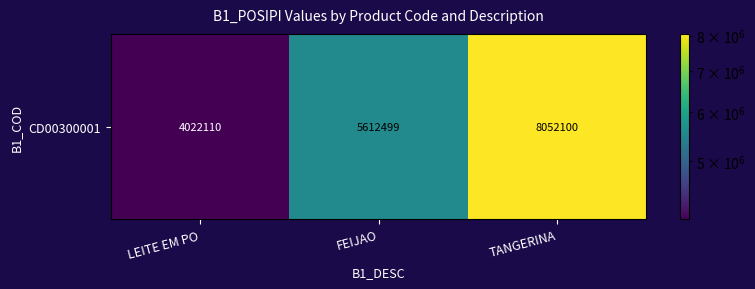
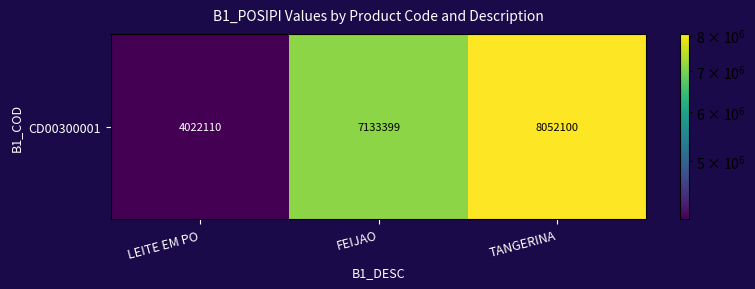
  {
    "CD00300001": {
      "LEITE EM PO": 4022110,
-     "FEIJAO": 5612499,
+     "FEIJAO": 7133399,
      "TANGERINA": 8052100
    }
  }
